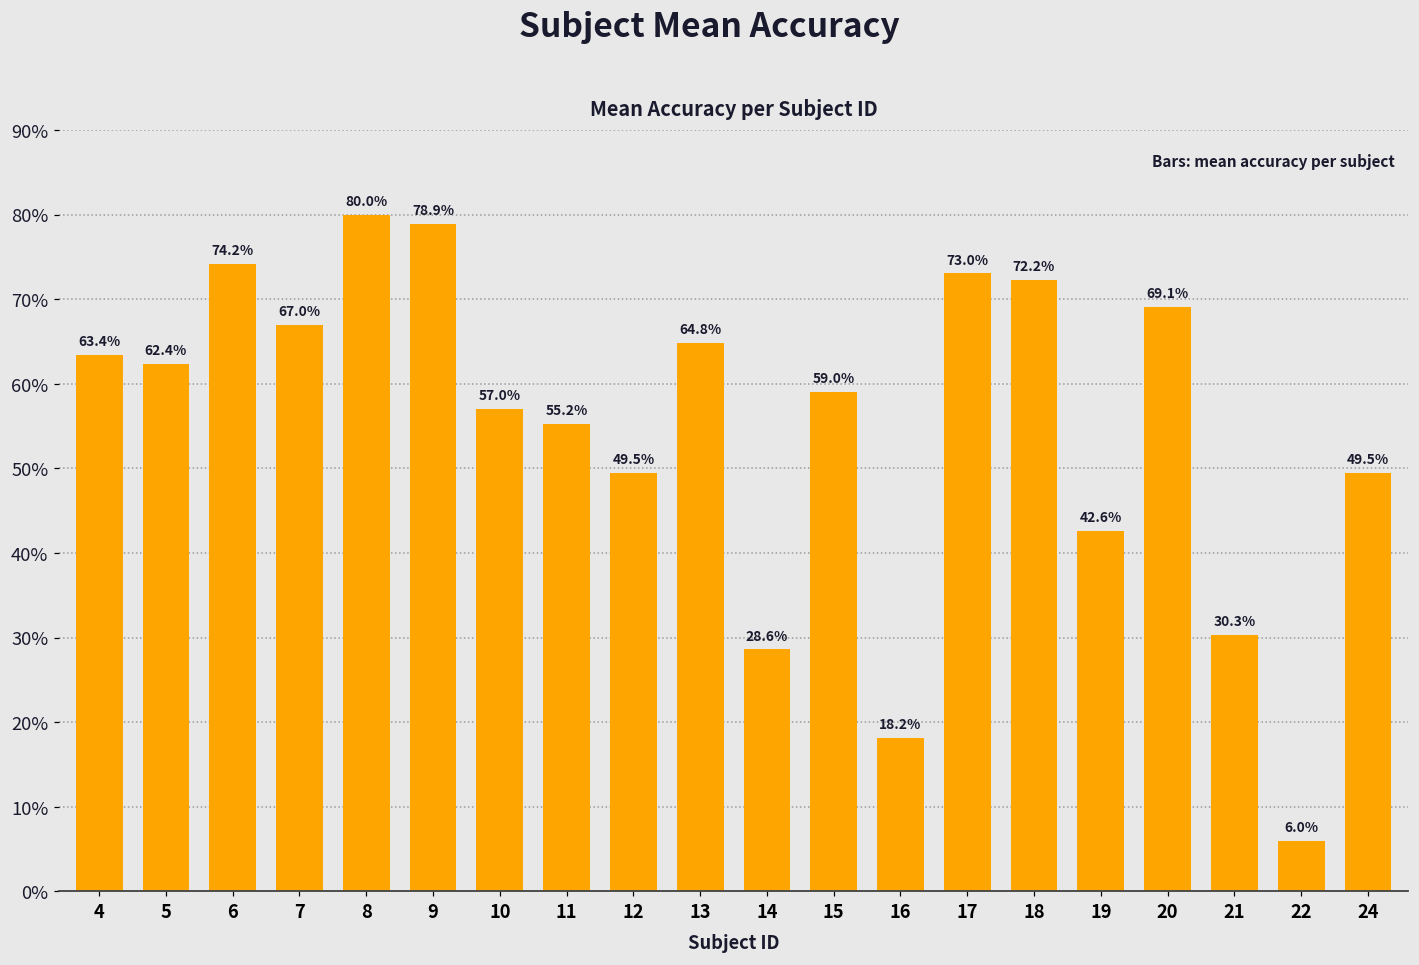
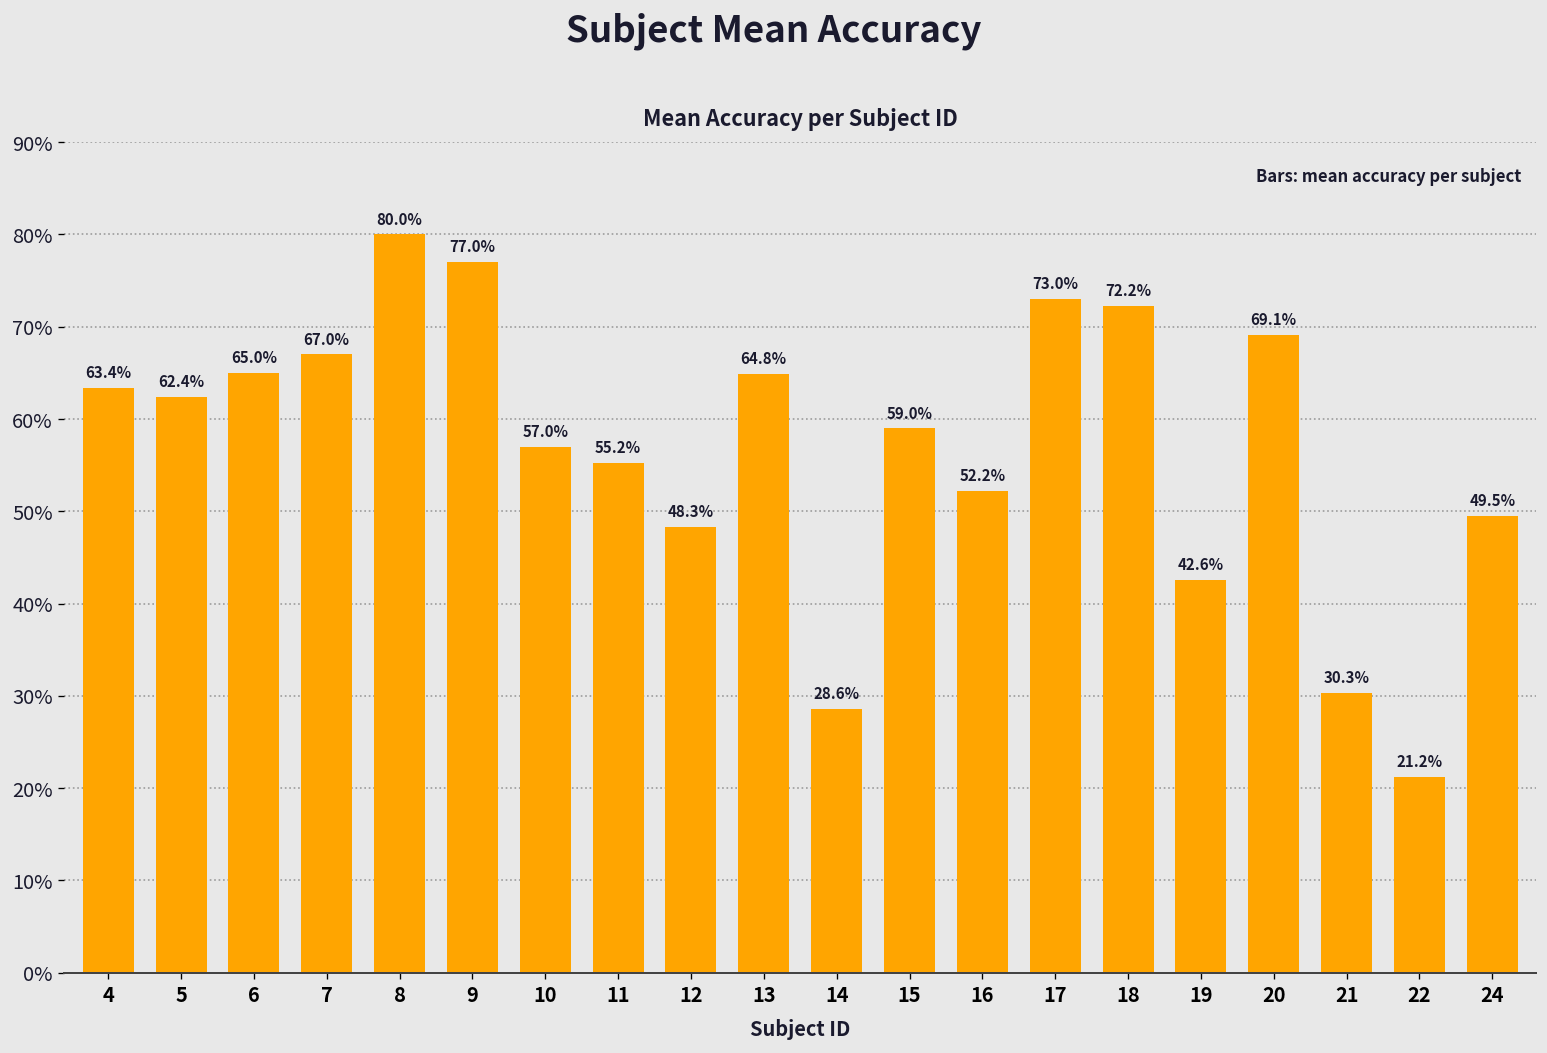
  {
    "4": "63.4%",
    "5": "62.4%",
-   "6": "74.2%",
+   "6": "65.0%",
    "7": "67.0%",
    "8": "80.0%",
-   "9": "78.9%",
+   "9": "77.0%",
    "10": "57.0%",
    "11": "55.2%",
-   "12": "49.5%",
+   "12": "48.3%",
    "13": "64.8%",
    "14": "28.6%",
    "15": "59.0%",
-   "16": "18.2%",
+   "16": "52.2%",
    "17": "73.0%",
    "18": "72.2%",
    "19": "42.6%",
    "20": "69.1%",
    "21": "30.3%",
-   "22": "6.0%",
+   "22": "21.2%",
    "24": "49.5%"
  }
